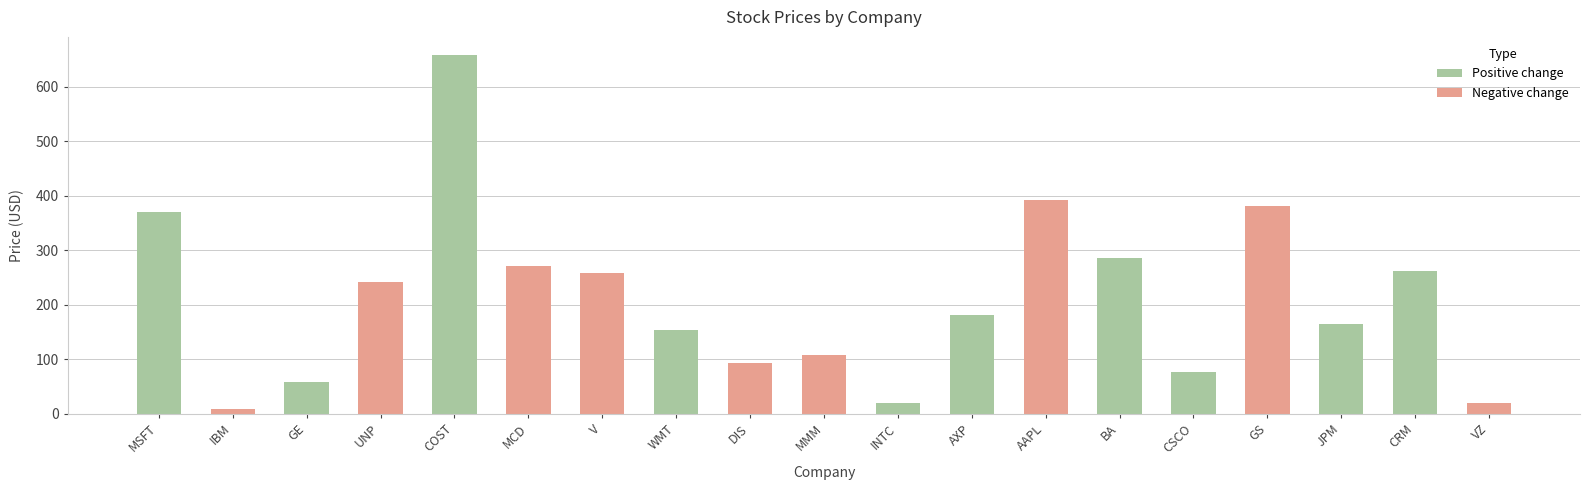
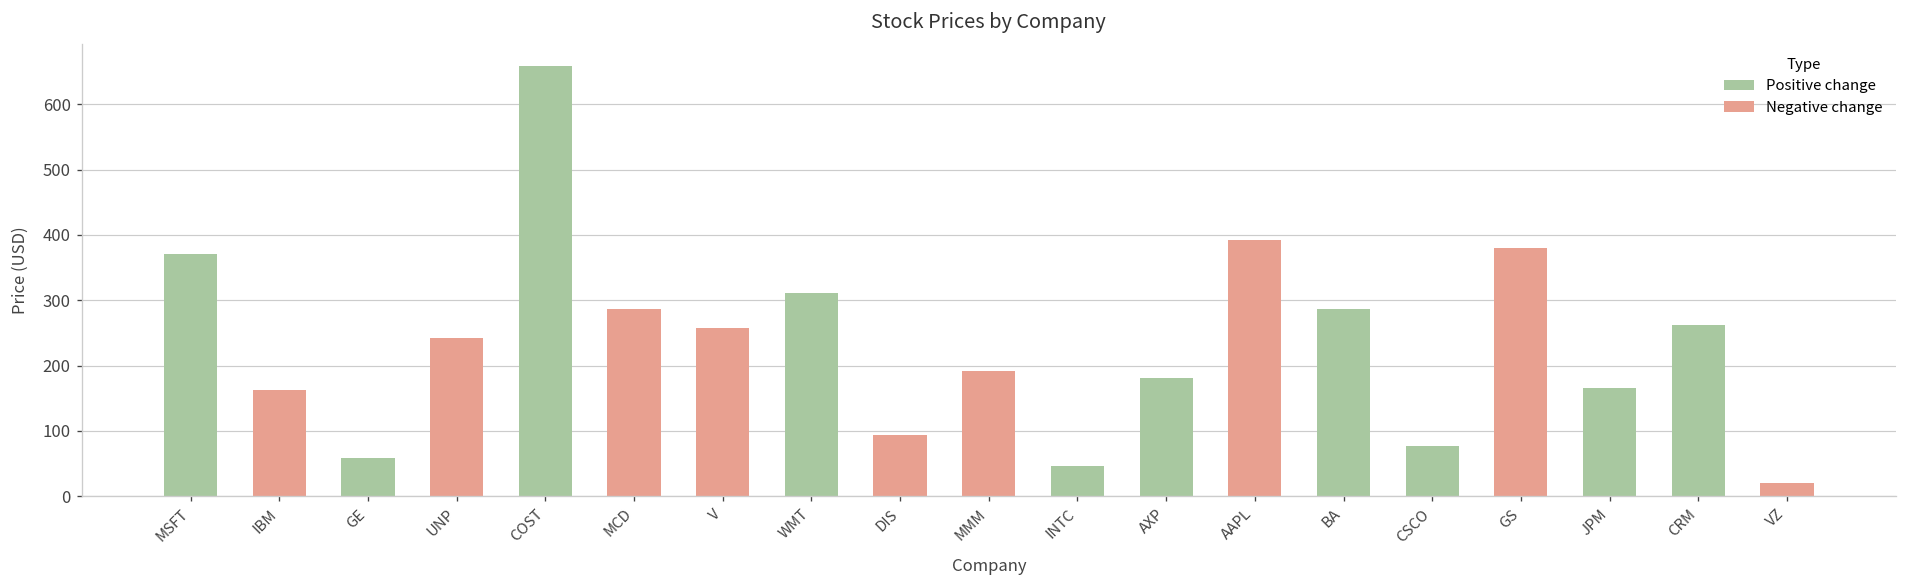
  {
    "MSFT": 370,
-   "IBM": 10,
+   "IBM": 160,
    "GE": 60,
    "UNP": 240,
    "COST": 660,
-   "MCD": 270,
+   "MCD": 290,
    "V": 260,
-   "WMT": 150,
+   "WMT": 310,
    "DIS": 90,
-   "MMM": 110,
-   "INTC": 20,
+   "MMM": 190,
+   "INTC": 50,
    "AXP": 180,
    "AAPL": 390,
    "BA": 290,
    "CSCO": 80,
    "GS": 380,
    "JPM": 170,
    "CRM": 260,
    "VZ": 20
  }
